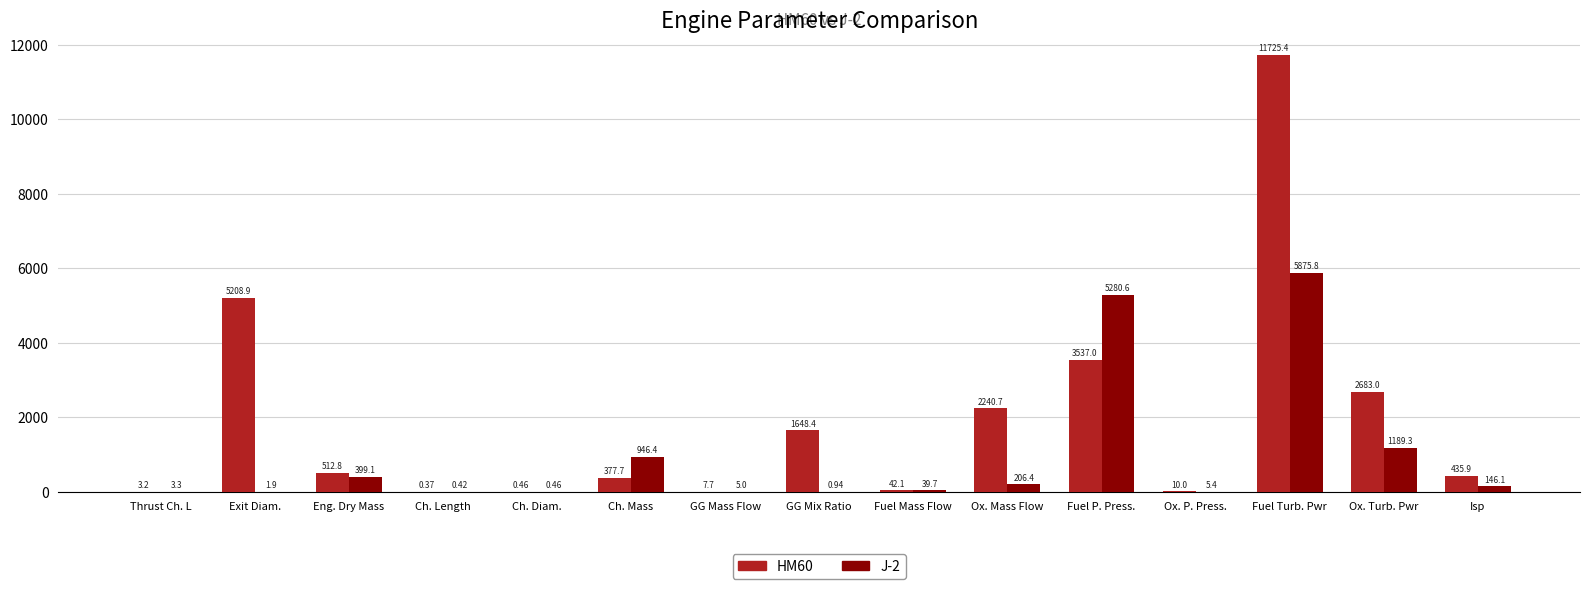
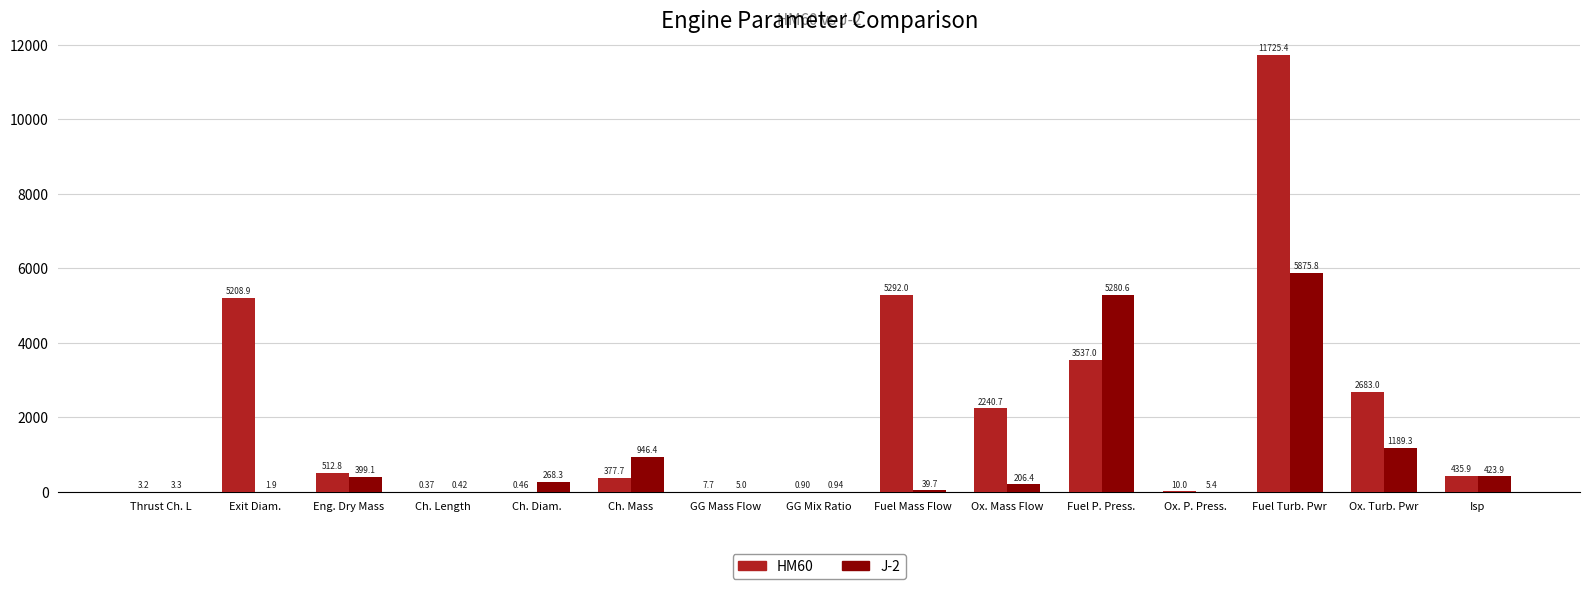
  {
    "HM60": {
      "Thrust Ch. L": 3.2,
      "Exit Diam.": 5208.9,
      "Eng. Dry Mass": 512.8,
      "Ch. Length": 0.37,
      "Ch. Diam.": 0.46,
      "Ch. Mass": 377.7,
      "GG Mass Flow": 7.7,
-     "GG Mix Ratio": 1648.4,
-     "Fuel Mass Flow": 42.1,
+     "GG Mix Ratio": 0.90,
+     "Fuel Mass Flow": 5292.0,
      "Ox. Mass Flow": 2240.7,
      "Fuel P. Press.": 3537.0,
      "Ox. P. Press.": 10.0,
      "Fuel Turb. Pwr": 11725.4,
      "Ox. Turb. Pwr": 2683.0,
      "Isp": 435.9
    },
    "J-2": {
      "Thrust Ch. L": 3.3,
      "Exit Diam.": 1.9,
      "Eng. Dry Mass": 399.1,
      "Ch. Length": 0.42,
-     "Ch. Diam.": 0.46,
+     "Ch. Diam.": 268.3,
      "Ch. Mass": 946.4,
      "GG Mass Flow": 5.0,
      "GG Mix Ratio": 0.94,
      "Fuel Mass Flow": 39.7,
      "Ox. Mass Flow": 206.4,
      "Fuel P. Press.": 5280.6,
      "Ox. P. Press.": 5.4,
      "Fuel Turb. Pwr": 5875.8,
      "Ox. Turb. Pwr": 1189.3,
-     "Isp": 146.1
+     "Isp": 423.9
    }
  }
